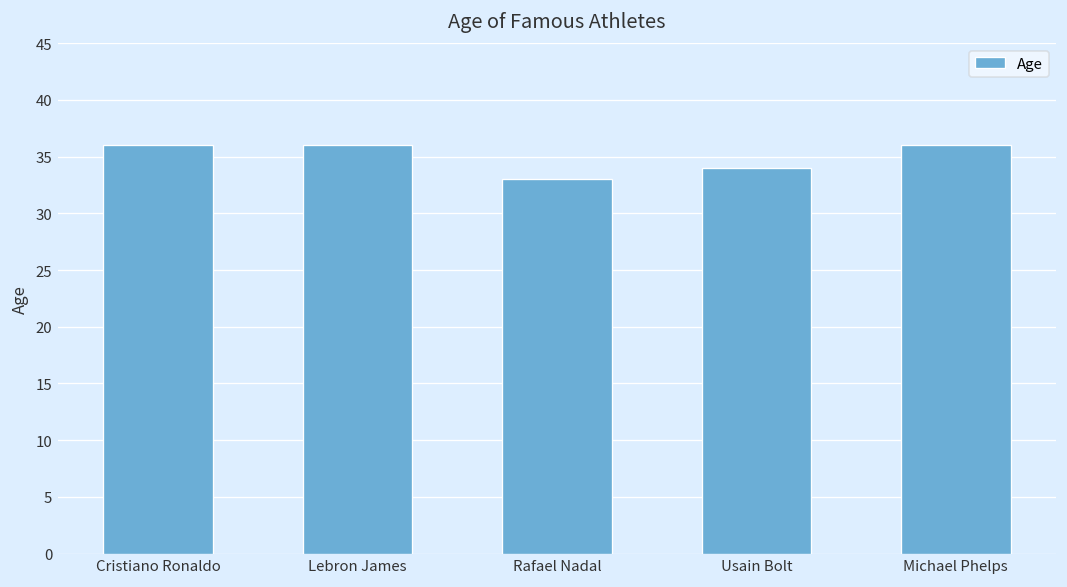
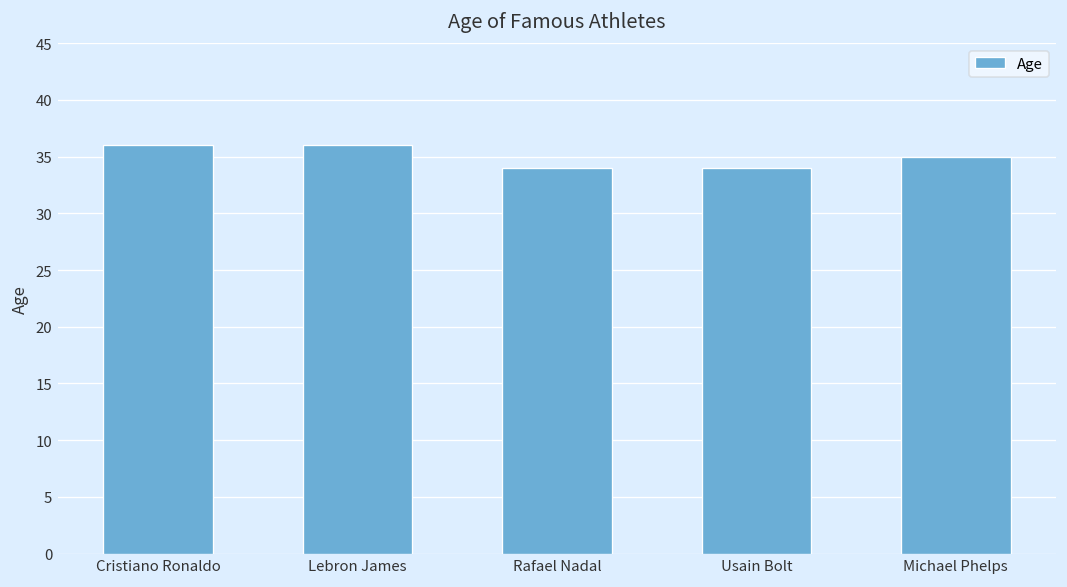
  {
    "Cristiano Ronaldo": 36,
    "Lebron James": 36,
-   "Rafael Nadal": 33,
+   "Rafael Nadal": 34,
    "Usain Bolt": 34,
-   "Michael Phelps": 36
+   "Michael Phelps": 35
  }
